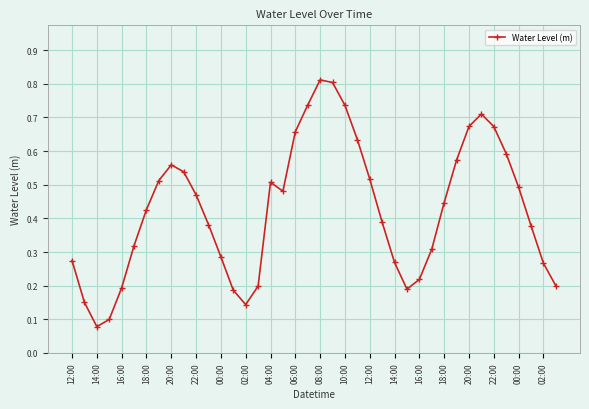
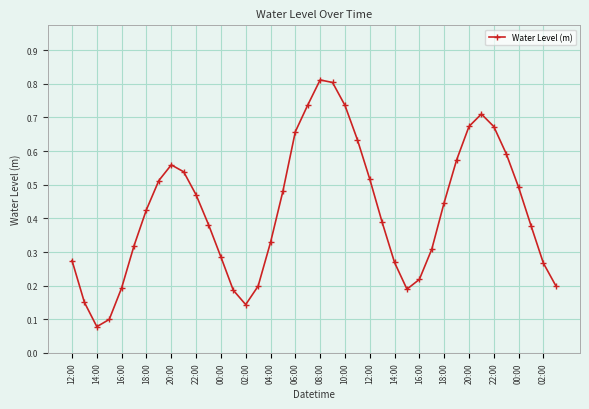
  {
-   "04:00": 0.51,
+   "04:00": 0.33,
    "06:00": 0.66,
    "08:00": 0.81,
    "10:00": 0.74
  }
